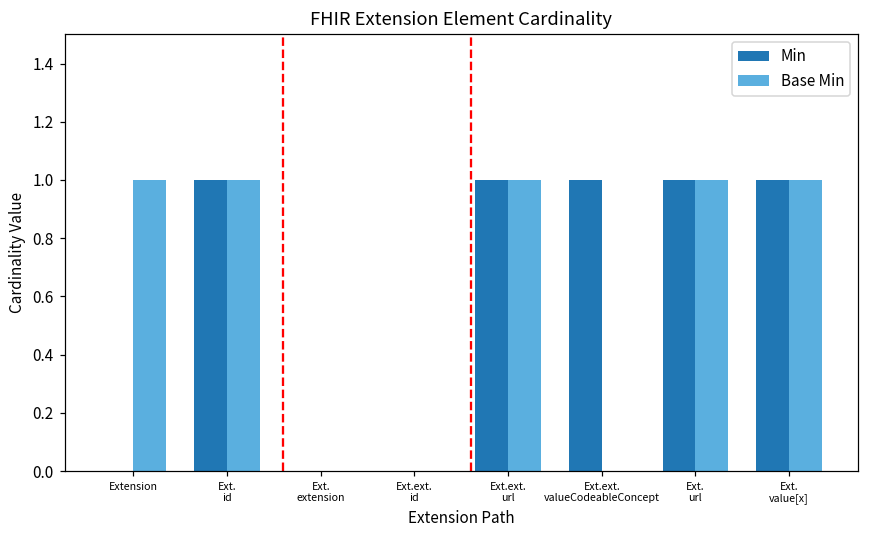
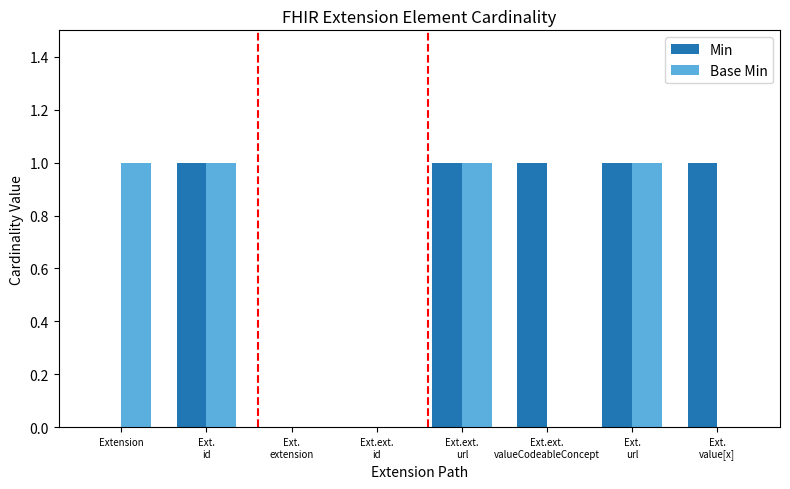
  {
    "Min": {
      "Extension": 0,
      "Ext. id": 1,
      "Ext. extension": 0,
      "Ext.ext. id": 0,
      "Ext.ext. url": 1,
      "Ext.ext. valueCodeableConcept": 1,
      "Ext. url": 1,
      "Ext. value[x]": 1
    },
    "Base Min": {
      "Extension": 1,
      "Ext. id": 1,
      "Ext. extension": 0,
      "Ext.ext. id": 0,
      "Ext.ext. url": 1,
      "Ext.ext. valueCodeableConcept": 0,
      "Ext. url": 1,
-     "Ext. value[x]": 1
+     "Ext. value[x]": 0
    }
  }
